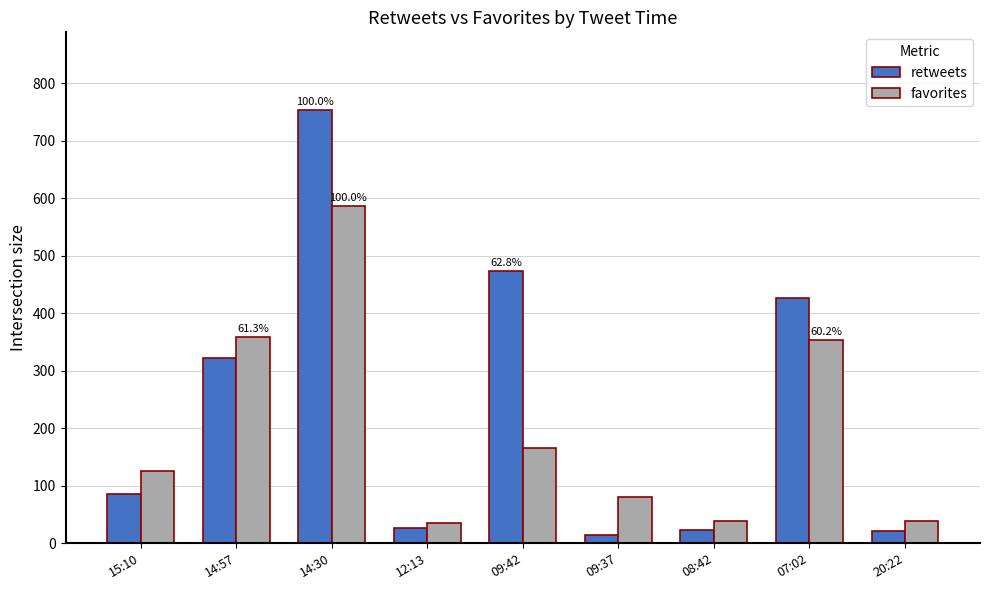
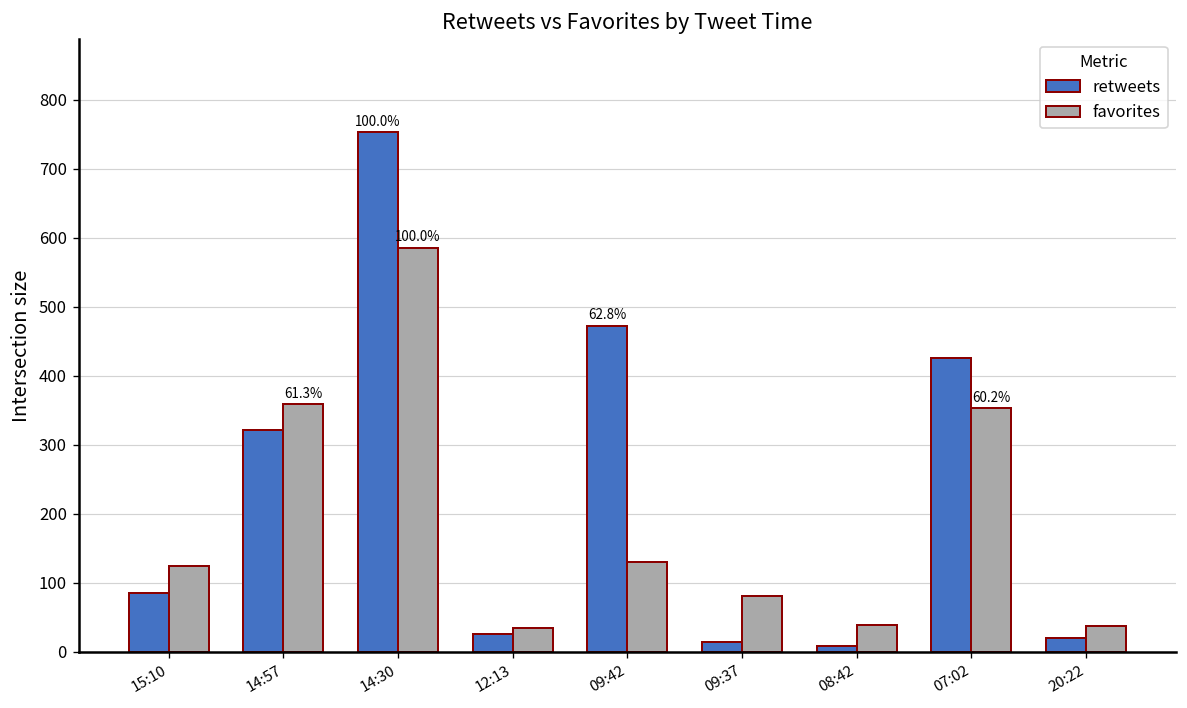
  {
    "retweets": {
      "15:10": 90,
      "14:57": 320,
      "12:13": 30,
      "09:37": 10,
-     "08:42": 20,
+     "08:42": 10,
      "07:02": 430,
      "20:22": 20
    },
    "favorites": {
      "15:10": 130,
      "12:13": 40,
-     "09:42": 170,
+     "09:42": 130,
      "09:37": 80,
      "08:42": 40,
      "20:22": 40
    }
  }
